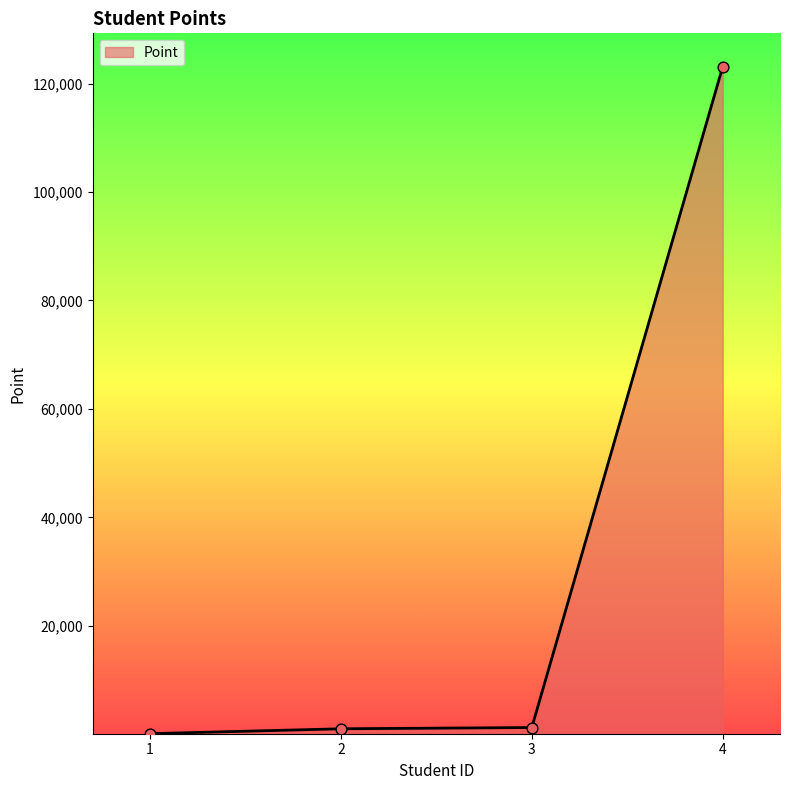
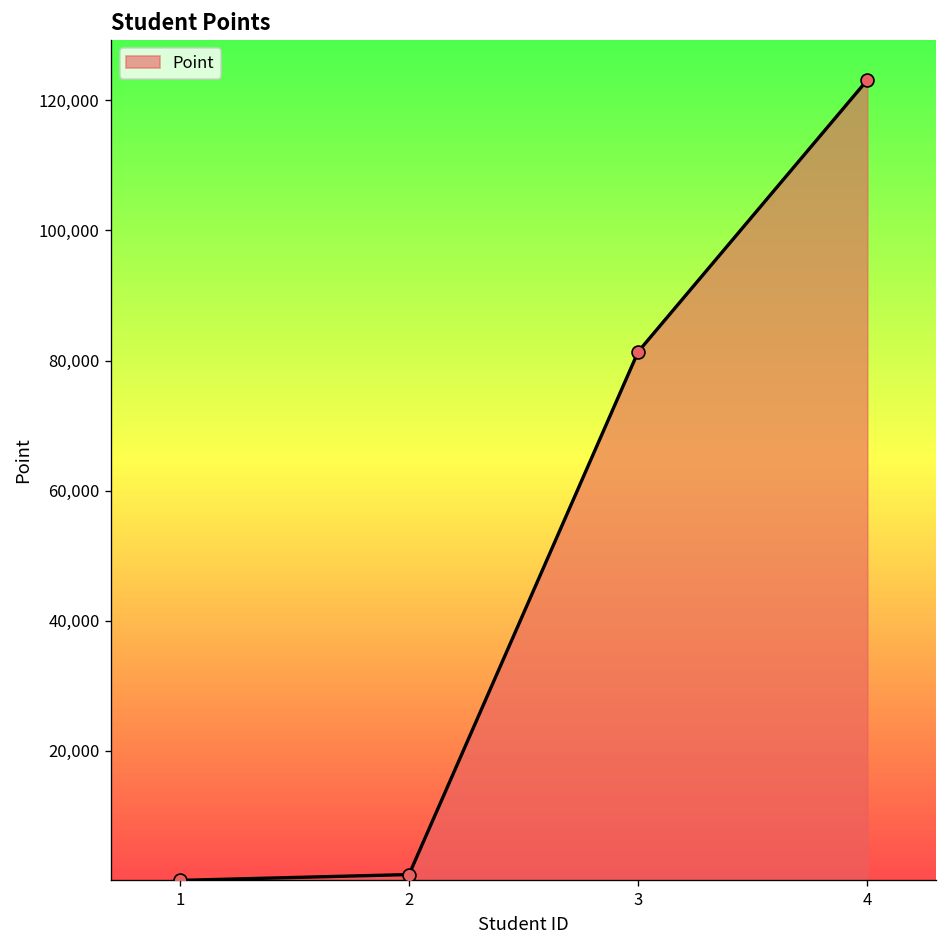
  {
    "1": "0",
    "2": "1,000",
-   "3": "1,000",
+   "3": "81,000",
    "4": "123,000"
  }
